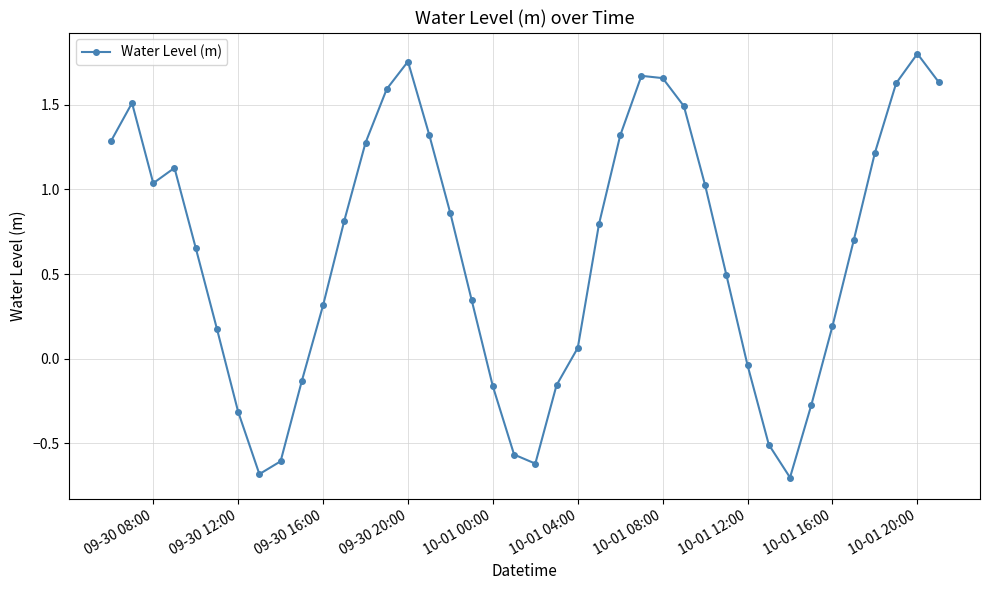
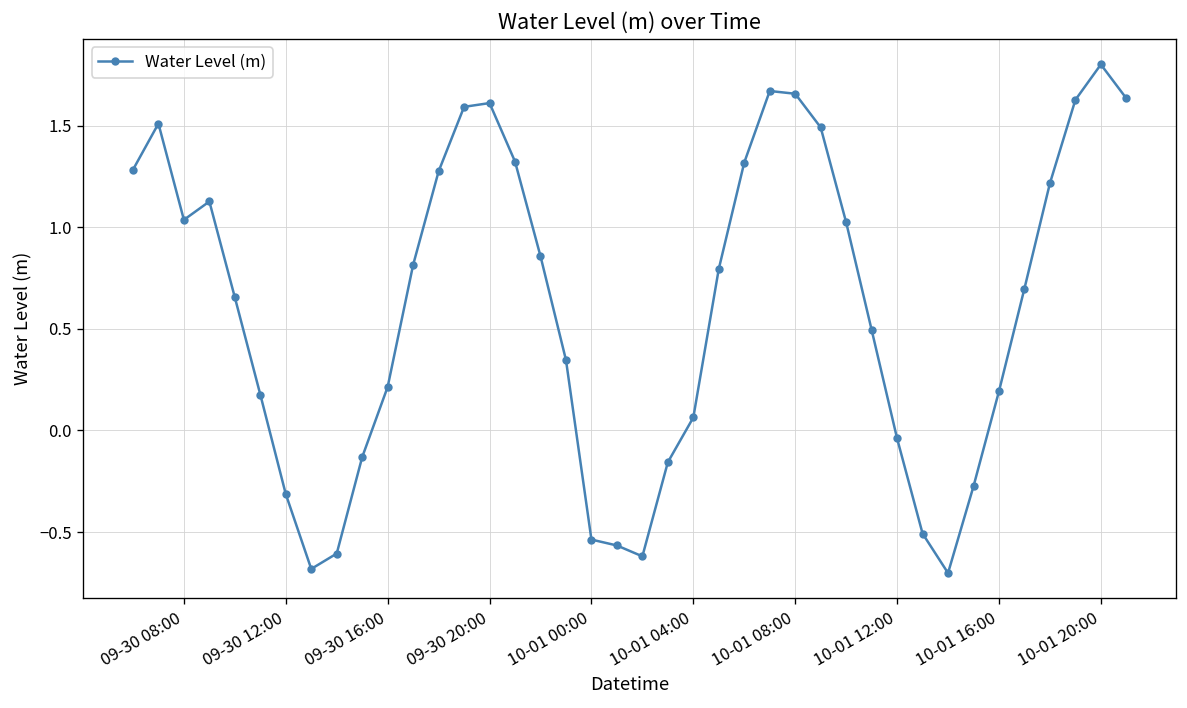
  {
    "09-30 08:00": 1.04,
    "09-30 12:00": -0.31,
-   "09-30 16:00": 0.32,
-   "09-30 20:00": 1.76,
-   "10-01 00:00": -0.16,
+   "09-30 16:00": 0.21,
+   "09-30 20:00": 1.61,
+   "10-01 00:00": -0.54,
    "10-01 04:00": 0.06,
    "10-01 08:00": 1.66,
    "10-01 12:00": -0.04,
    "10-01 16:00": 0.19,
    "10-01 20:00": 1.80
  }
